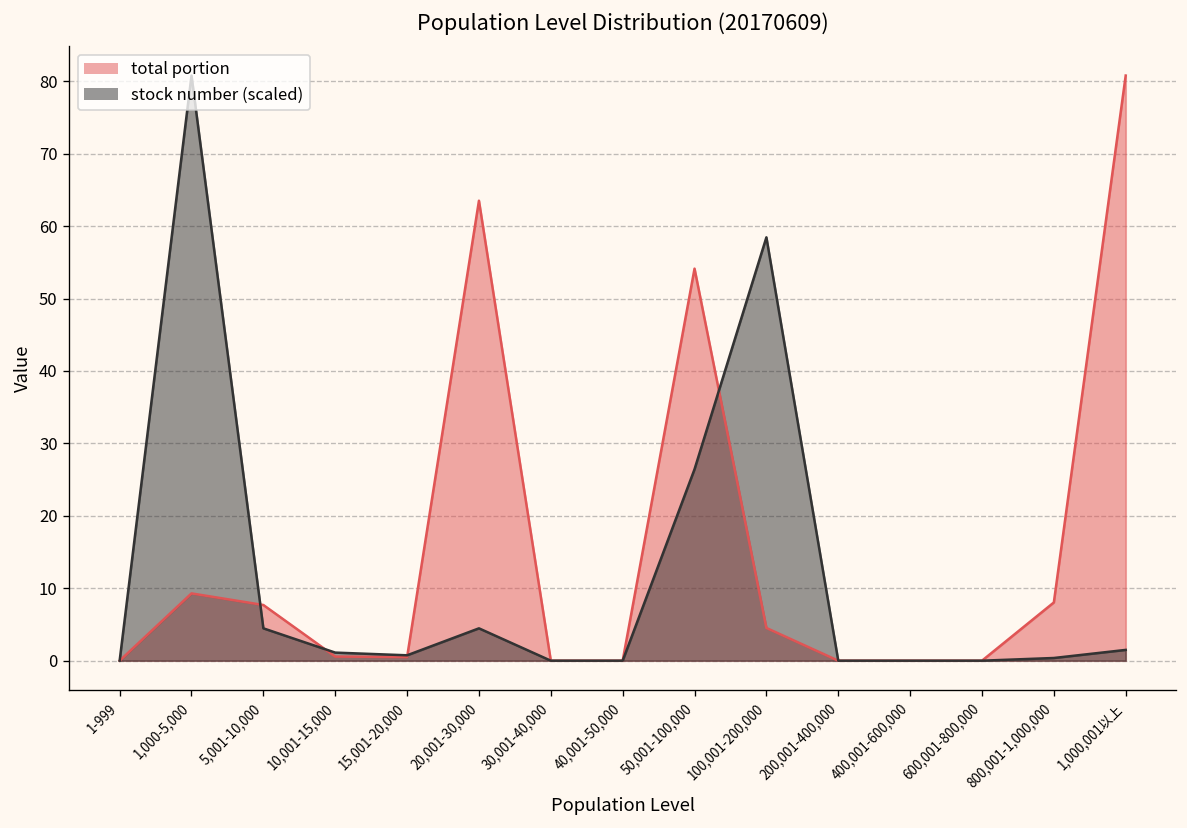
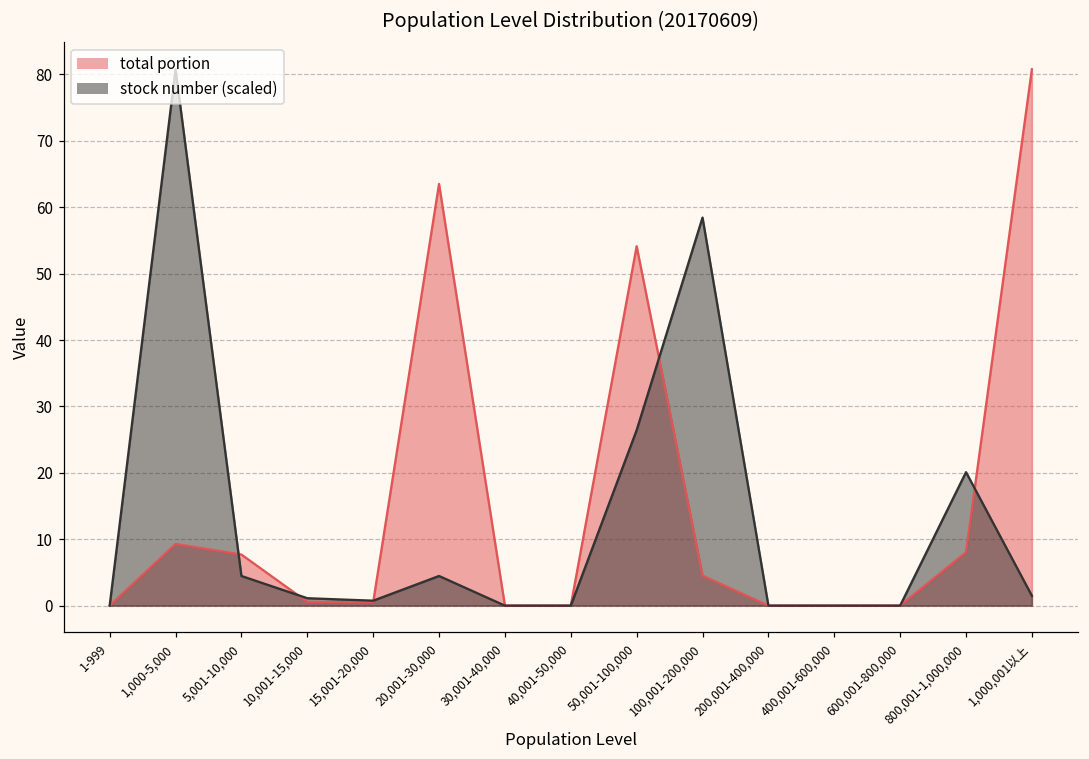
  {
    "total portion": {
      "1,000-5,000": 9,
      "5,001-10,000": 8,
      "10,001-15,000": 1,
      "20,001-30,000": 64,
      "50,001-100,000": 54,
      "100,001-200,000": 5,
      "800,001-1,000,000": 8,
      "1,000,001以上": 81
    },
    "stock number (scaled)": {
      "5,001-10,000": 4,
      "10,001-15,000": 1,
      "20,001-30,000": 4,
      "50,001-100,000": 26,
      "100,001-200,000": 58,
-     "800,001-1,000,000": 0,
+     "800,001-1,000,000": 20,
      "1,000,001以上": 1
    }
  }
